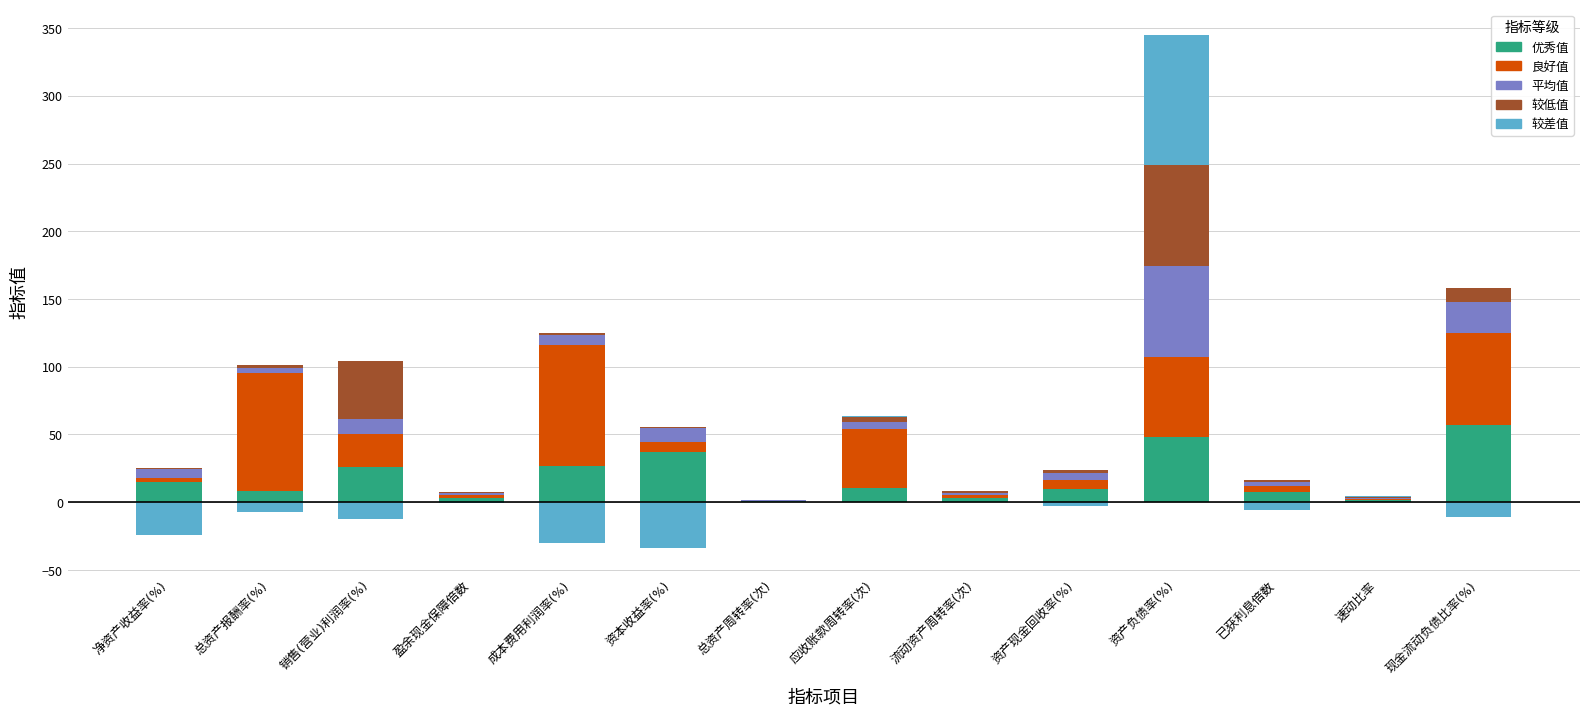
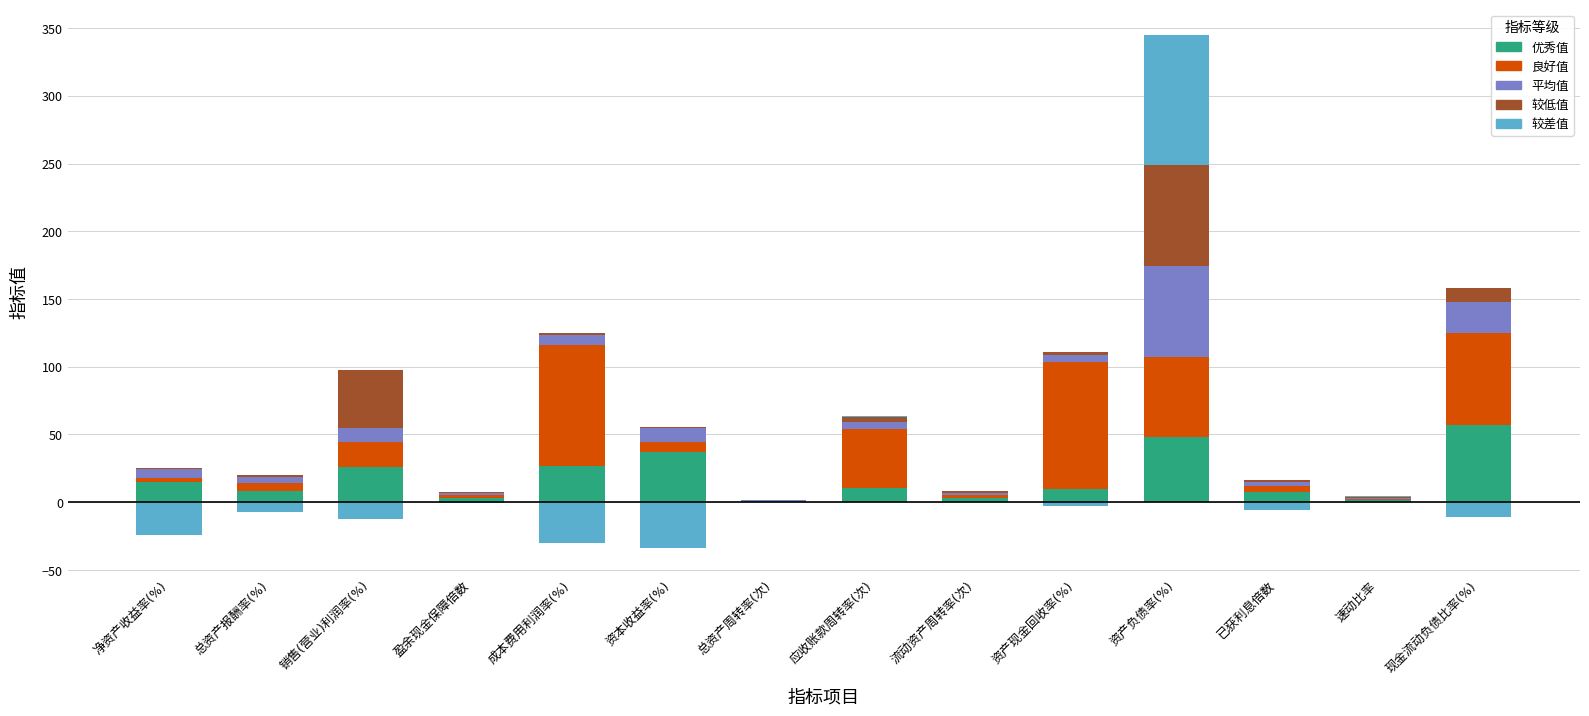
  {
    "良好值": {
      "净资产收益率(%)": 3,
-     "总资产报酬率(%)": 87,
-     "销售(营业)利润率(%)": 25,
+     "总资产报酬率(%)": 6,
+     "销售(营业)利润率(%)": 18,
      "盈余现金保障倍数": 2,
      "成本费用利润率(%)": 89,
      "资本收益率(%)": 8,
      "应收账款周转率(次)": 44,
      "流动资产周转率(次)": 2,
-     "资产现金回收率(%)": 7,
+     "资产现金回收率(%)": 94,
      "资产负债率(%)": 59,
      "已获利息倍数": 4,
      "现金流动负债比率(%)": 68
    },
    "较低值": {
      "总资产报酬率(%)": 2,
      "销售(营业)利润率(%)": 43,
      "应收账款周转率(次)": 3,
      "资产现金回收率(%)": 3,
      "资产负债率(%)": 74,
      "现金流动负债比率(%)": 11
    }
  }
